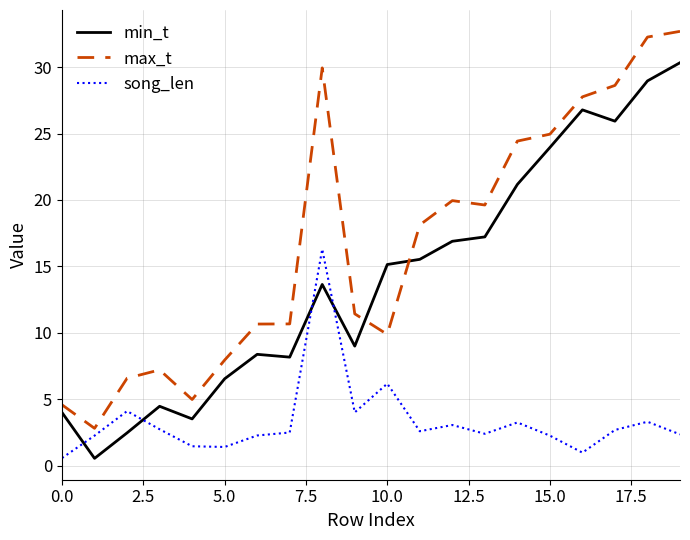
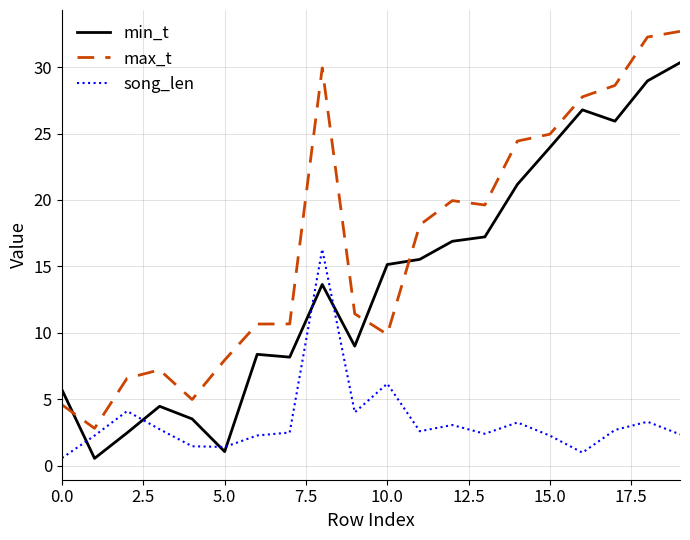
  {
    "min_t": {
-     "0.0": 4.0,
-     "5.0": 6.5,
+     "0.0": 5.7,
+     "5.0": 1.1,
      "10.0": 15.1,
      "15.0": 24.0
    },
    "max_t": {
      "0.0": 4.6,
      "5.0": 8.0,
      "10.0": 9.9,
      "15.0": 25.0
    },
    "song_len": {
      "0.0": 0.6,
      "5.0": 1.4,
      "10.0": 6.2,
      "15.0": 2.3
    }
  }
